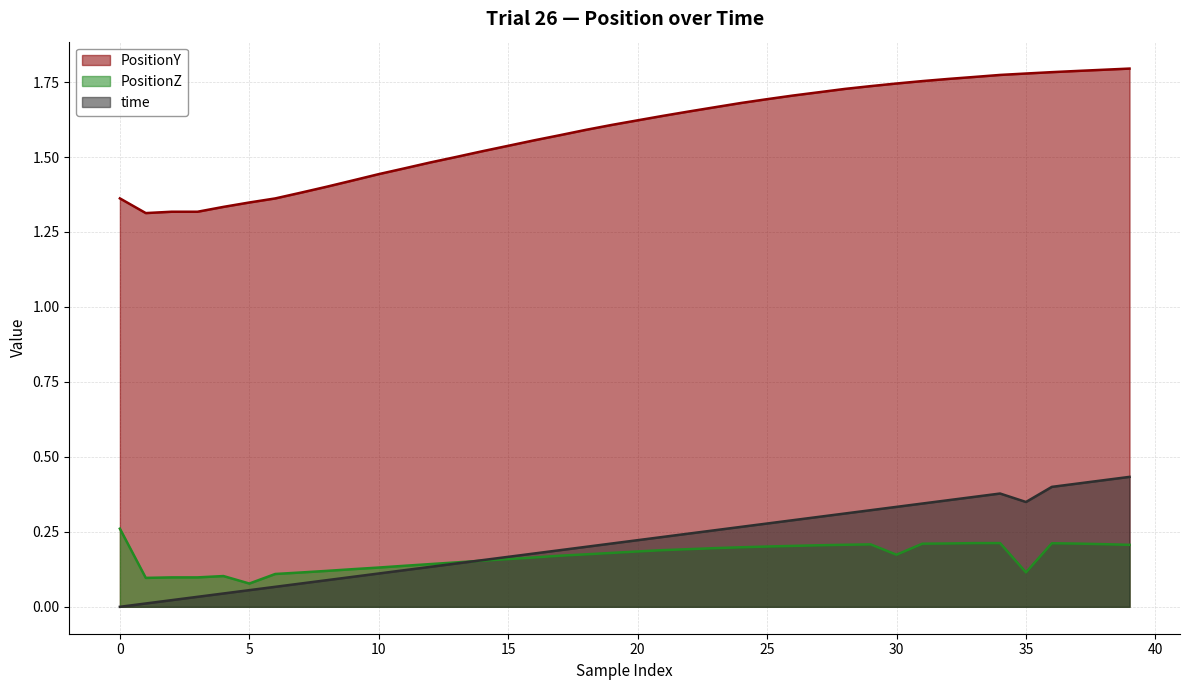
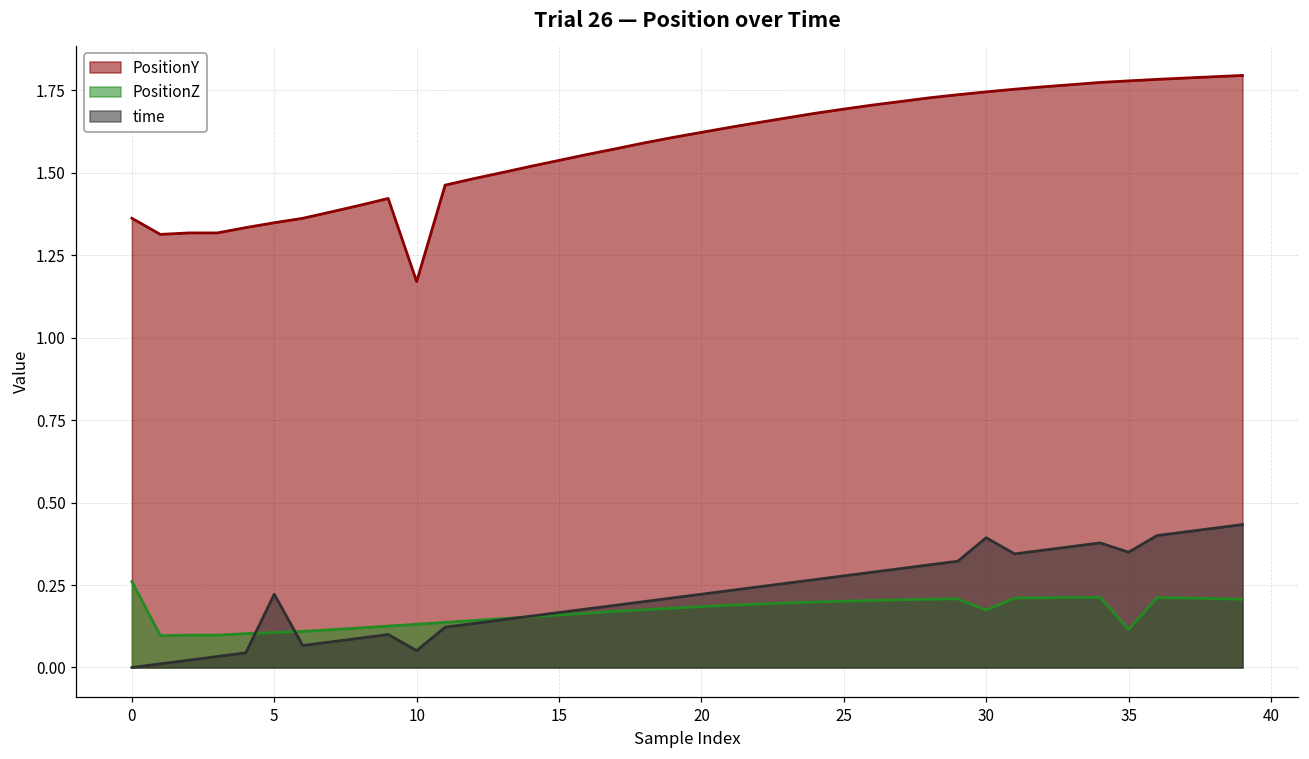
  {
    "PositionY": {
      "0": 1.36,
      "5": 1.35,
-     "10": 1.44,
+     "10": 1.17,
      "15": 1.54,
      "20": 1.62,
      "25": 1.69,
      "30": 1.75,
      "35": 1.78
    },
    "PositionZ": {
      "0": 0.26,
-     "5": 0.08,
+     "5": 0.11,
      "10": 0.13,
      "20": 0.18,
      "25": 0.20,
      "30": 0.17,
      "35": 0.11
    },
    "time": {
      "0": 0.00,
-     "5": 0.06,
-     "10": 0.11,
+     "5": 0.22,
+     "10": 0.05,
      "20": 0.22,
      "25": 0.28,
-     "30": 0.33,
+     "30": 0.39,
      "35": 0.35
    }
  }
